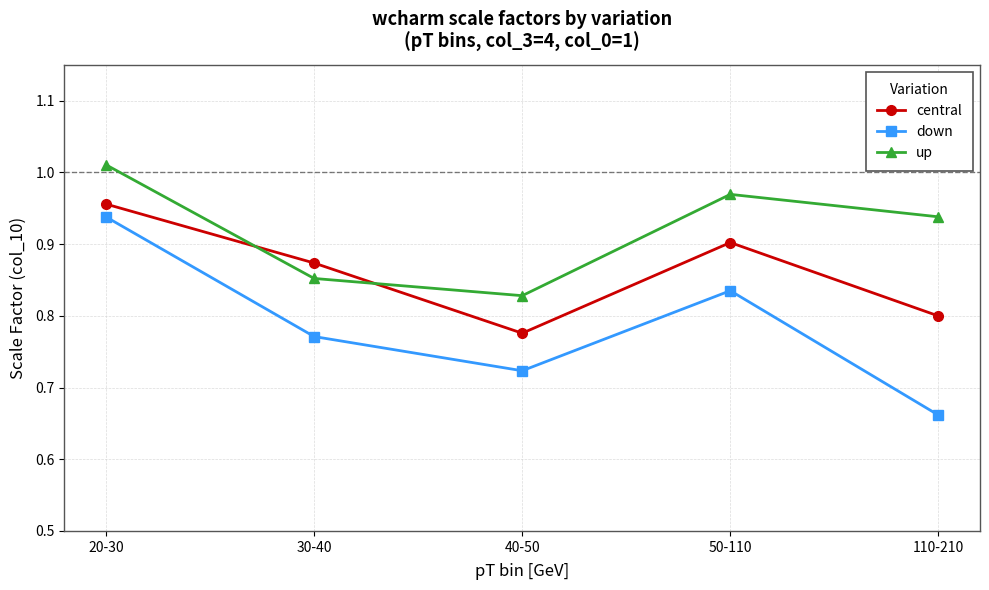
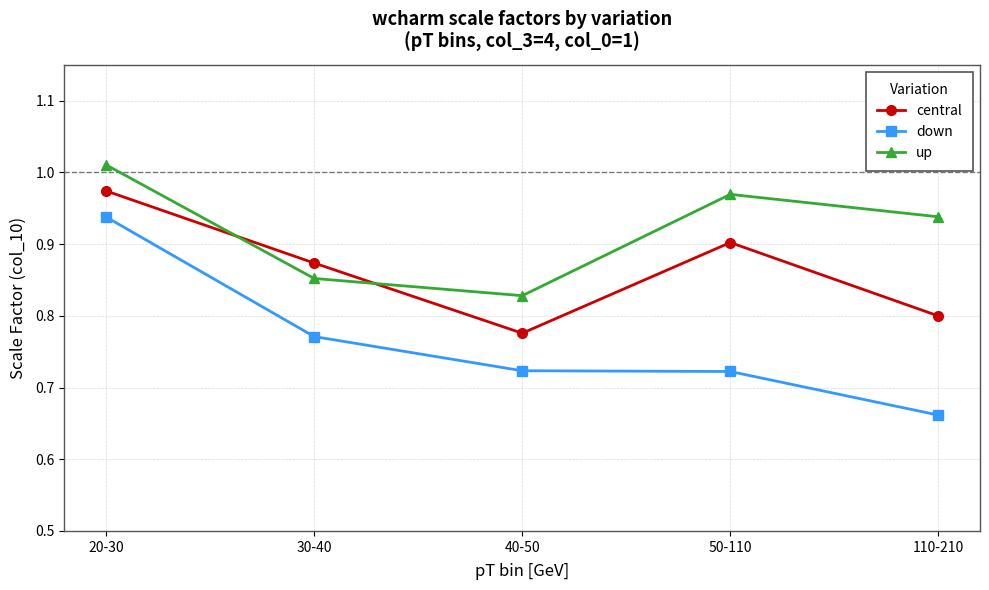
  {
    "central": {
-     "20-30": 0.96,
+     "20-30": 0.97,
      "30-40": 0.87,
      "40-50": 0.78,
      "50-110": 0.90,
      "110-210": 0.80
    },
    "down": {
      "20-30": 0.94,
      "30-40": 0.77,
      "40-50": 0.72,
-     "50-110": 0.83,
+     "50-110": 0.72,
      "110-210": 0.66
    },
    "up": {
      "20-30": 1.01,
      "30-40": 0.85,
      "40-50": 0.83,
      "50-110": 0.97,
      "110-210": 0.94
    }
  }
